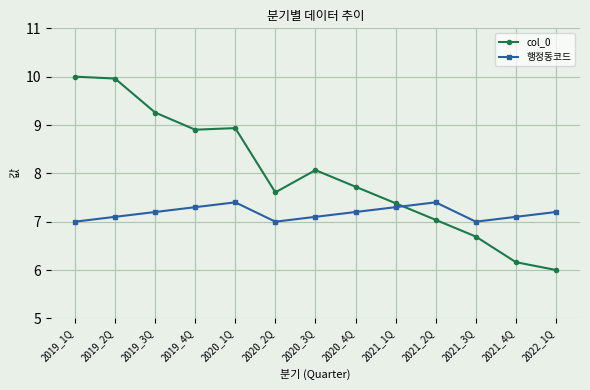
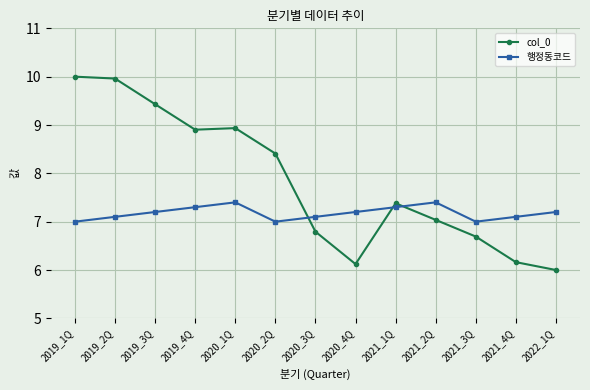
  {
    "col_0": {
      "2019_1Q": 10.0,
      "2019_2Q": 10.0,
-     "2019_3Q": 9.3,
+     "2019_3Q": 9.4,
      "2019_4Q": 8.9,
      "2020_1Q": 8.9,
-     "2020_2Q": 7.6,
-     "2020_3Q": 8.1,
-     "2020_4Q": 7.7,
+     "2020_2Q": 8.4,
+     "2020_3Q": 6.8,
+     "2020_4Q": 6.1,
      "2021_1Q": 7.4,
      "2021_2Q": 7.0,
      "2021_3Q": 6.7,
      "2021_4Q": 6.2,
      "2022_1Q": 6.0
    },
    "행정동코드": {
      "2019_1Q": 7.0,
      "2019_2Q": 7.1,
      "2019_3Q": 7.2,
      "2019_4Q": 7.3,
      "2020_1Q": 7.4,
      "2020_2Q": 7.0,
      "2020_3Q": 7.1,
      "2020_4Q": 7.2,
      "2021_1Q": 7.3,
      "2021_2Q": 7.4,
      "2021_3Q": 7.0,
      "2021_4Q": 7.1,
      "2022_1Q": 7.2
    }
  }
